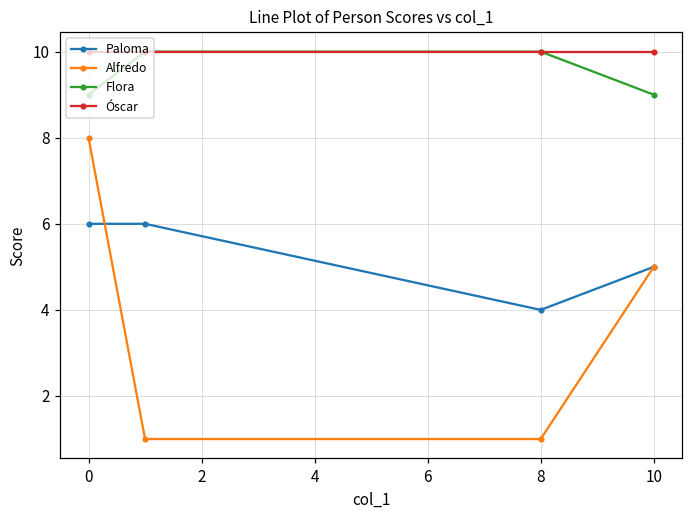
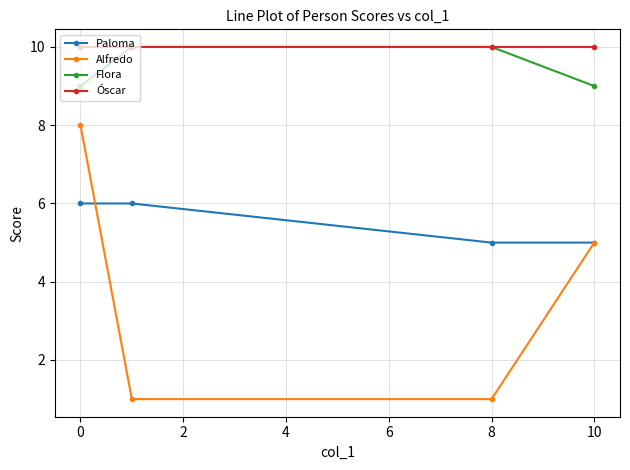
  {
    "Paloma": {
      "0": 6,
-     "8": 4
+     "8": 5
    },
    "Alfredo": {
      "0": 8,
      "8": 1
    },
    "Flora": {
      "10": 9
    },
    "Óscar": {
      "10": 10
    }
  }
